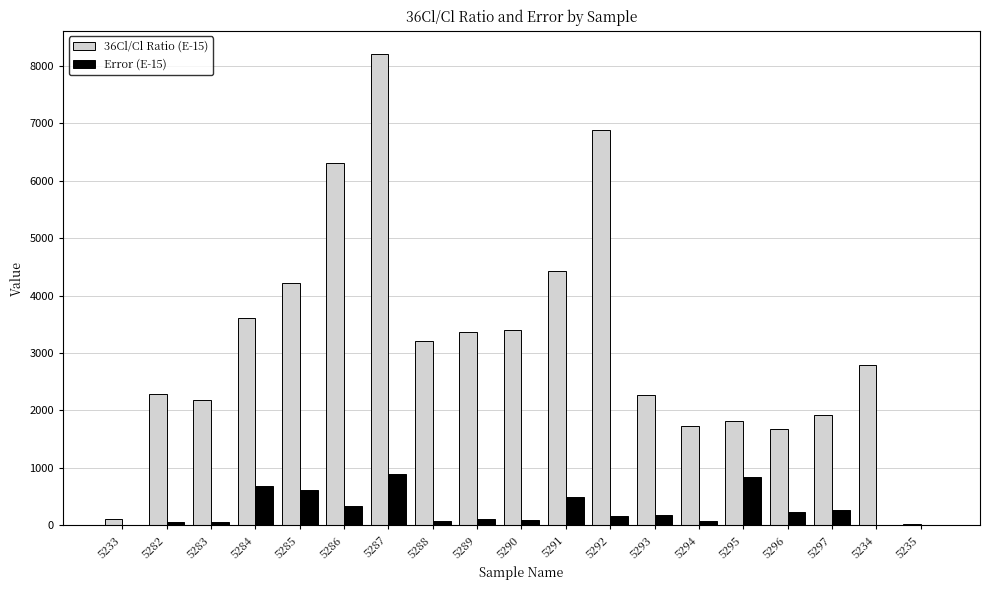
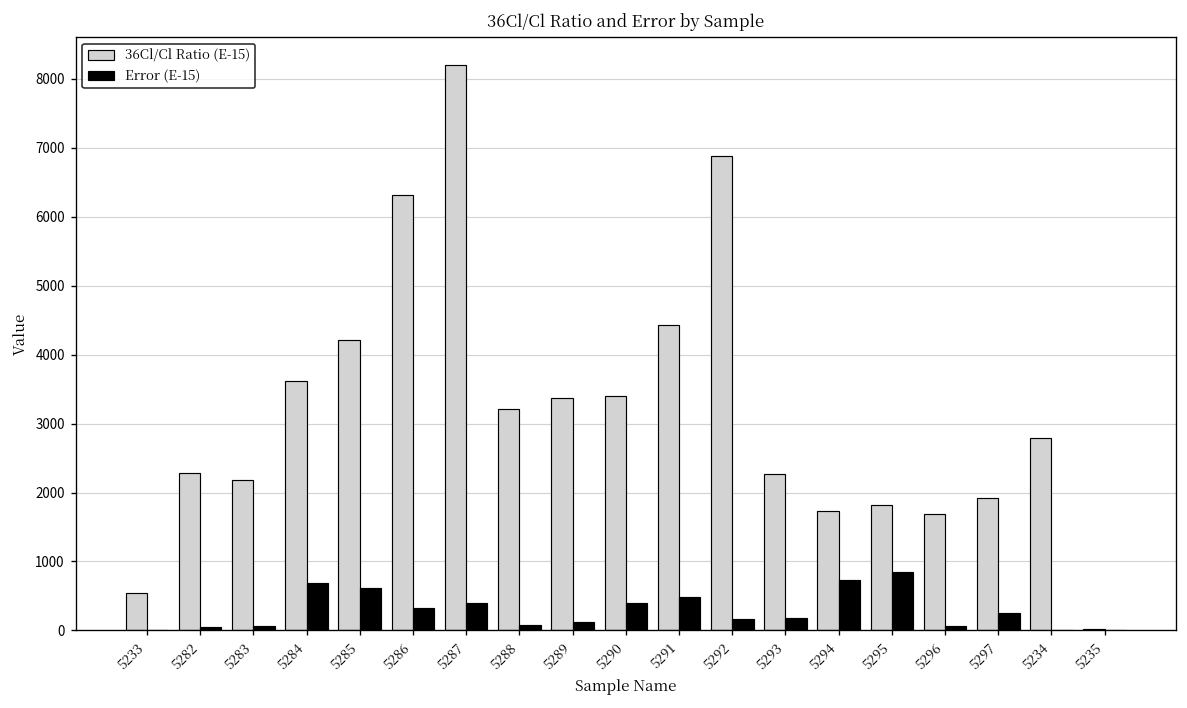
  {
    "36Cl/Cl Ratio (E-15)": {
-     "5233": 100,
+     "5233": 500,
      "5282": 2300,
      "5283": 2200,
      "5284": 3600,
      "5285": 4200,
      "5286": 6300,
      "5287": 8200,
      "5288": 3200,
      "5289": 3400,
      "5290": 3400,
      "5291": 4400,
      "5292": 6900,
      "5293": 2300,
      "5294": 1700,
      "5295": 1800,
      "5296": 1700,
      "5297": 1900,
      "5234": 2800
    },
    "Error (E-15)": {
      "5282": 100,
      "5283": 100,
      "5284": 700,
      "5285": 600,
      "5286": 300,
-     "5287": 900,
+     "5287": 400,
      "5288": 100,
      "5289": 100,
-     "5290": 100,
+     "5290": 400,
      "5291": 500,
      "5292": 200,
      "5293": 200,
-     "5294": 100,
+     "5294": 700,
      "5295": 800,
-     "5296": 200,
+     "5296": 100,
      "5297": 300
    }
  }
